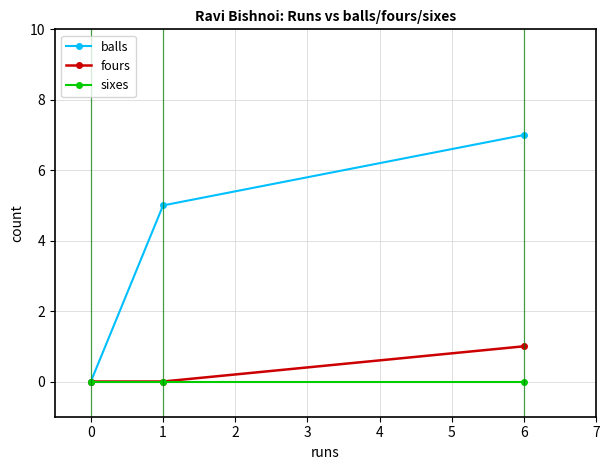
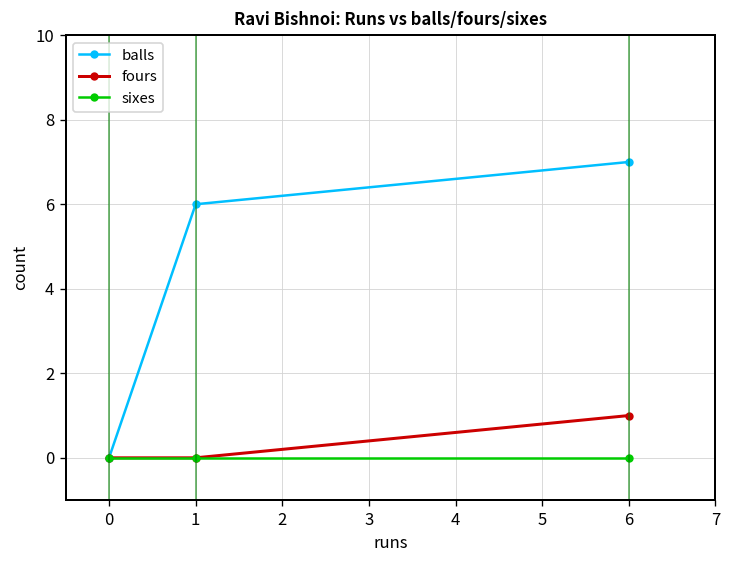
  {
    "balls": {
-     "1": 5,
+     "1": 6,
      "6": 7
    },
    "fours": {
      "6": 1
    },
    "sixes": {
      "6": 0
    }
  }
